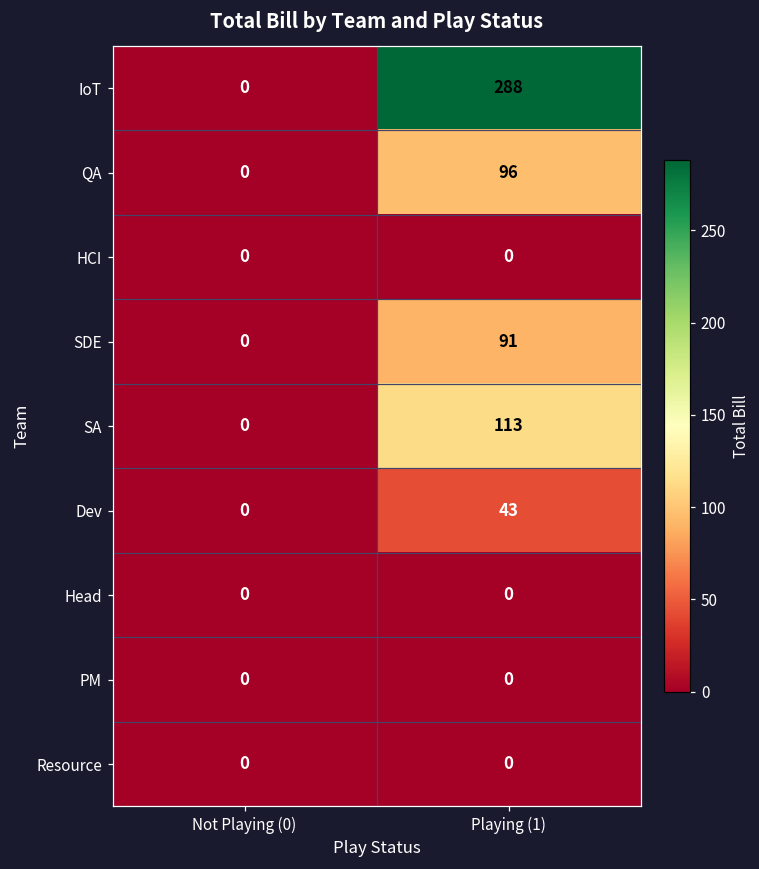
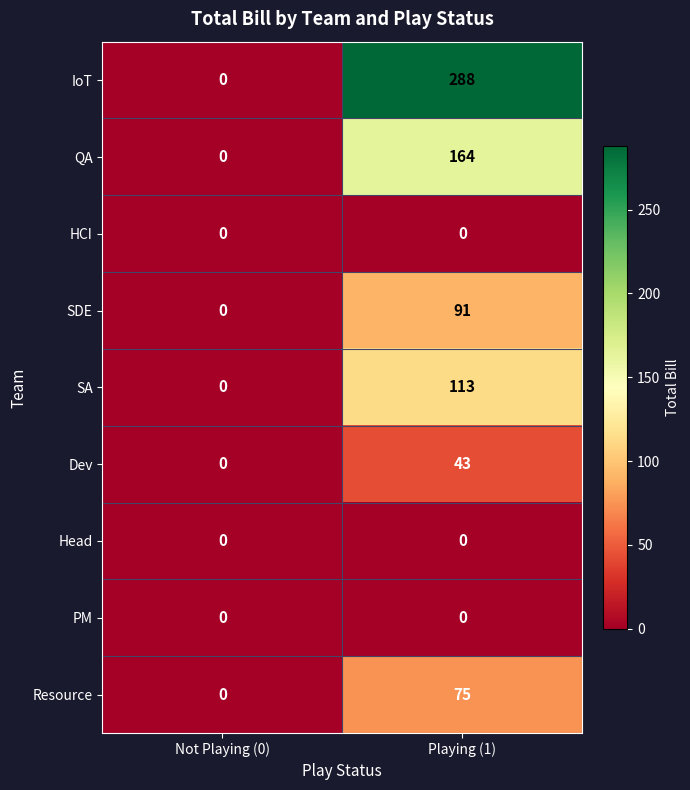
  {
    "IoT": {
      "Not Playing (0)": 0,
      "Playing (1)": 288
    },
    "QA": {
      "Not Playing (0)": 0,
-     "Playing (1)": 96
+     "Playing (1)": 164
    },
    "HCI": {
      "Not Playing (0)": 0,
      "Playing (1)": 0
    },
    "SDE": {
      "Not Playing (0)": 0,
      "Playing (1)": 91
    },
    "SA": {
      "Not Playing (0)": 0,
      "Playing (1)": 113
    },
    "Dev": {
      "Not Playing (0)": 0,
      "Playing (1)": 43
    },
    "Head": {
      "Not Playing (0)": 0,
      "Playing (1)": 0
    },
    "PM": {
      "Not Playing (0)": 0,
      "Playing (1)": 0
    },
    "Resource": {
      "Not Playing (0)": 0,
-     "Playing (1)": 0
+     "Playing (1)": 75
    }
  }
